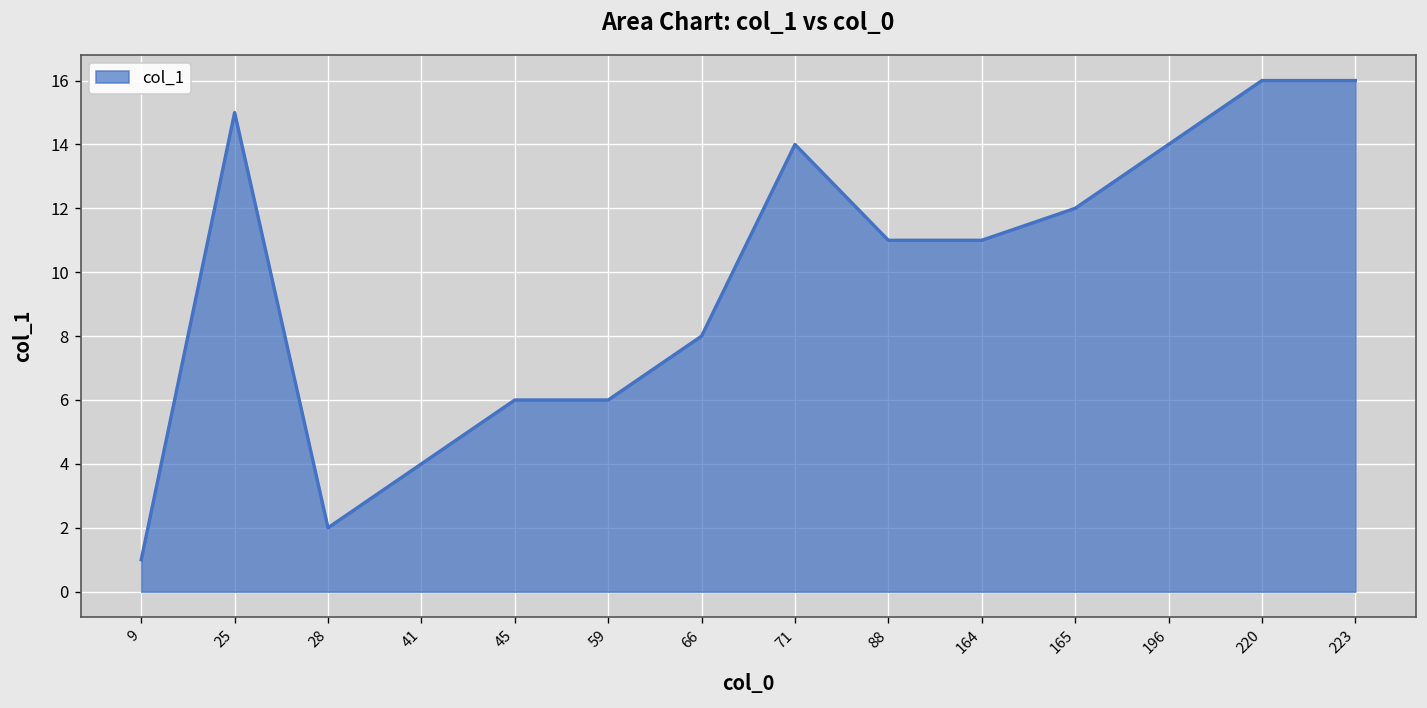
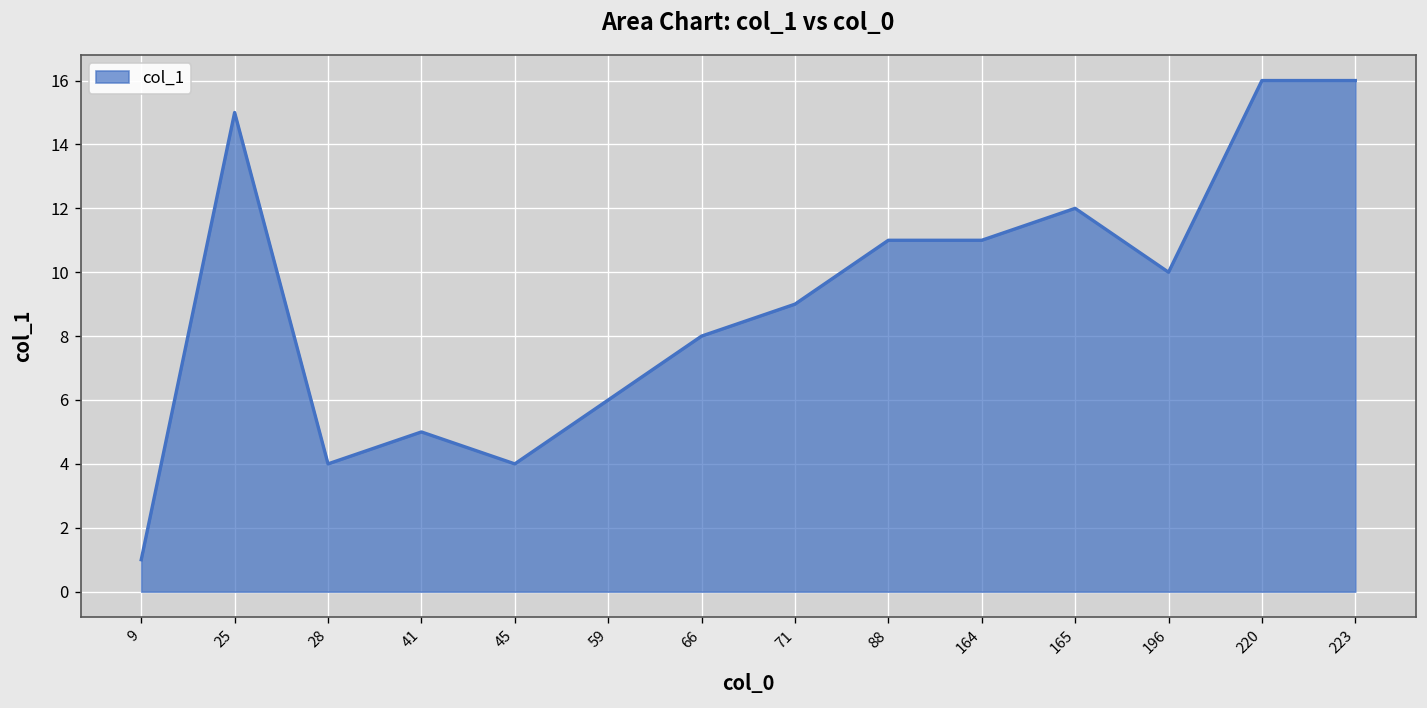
  {
    "9": 1,
    "25": 15,
-   "28": 2,
-   "41": 4,
-   "45": 6,
+   "28": 4,
+   "41": 5,
+   "45": 4,
    "59": 6,
    "66": 8,
-   "71": 14,
+   "71": 9,
    "88": 11,
    "164": 11,
    "165": 12,
-   "196": 14,
+   "196": 10,
    "220": 16,
    "223": 16
  }
